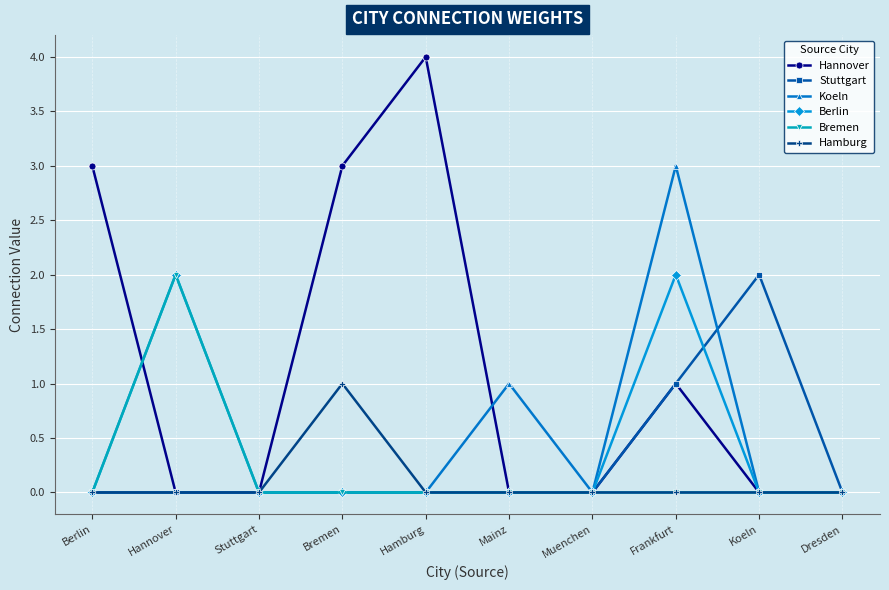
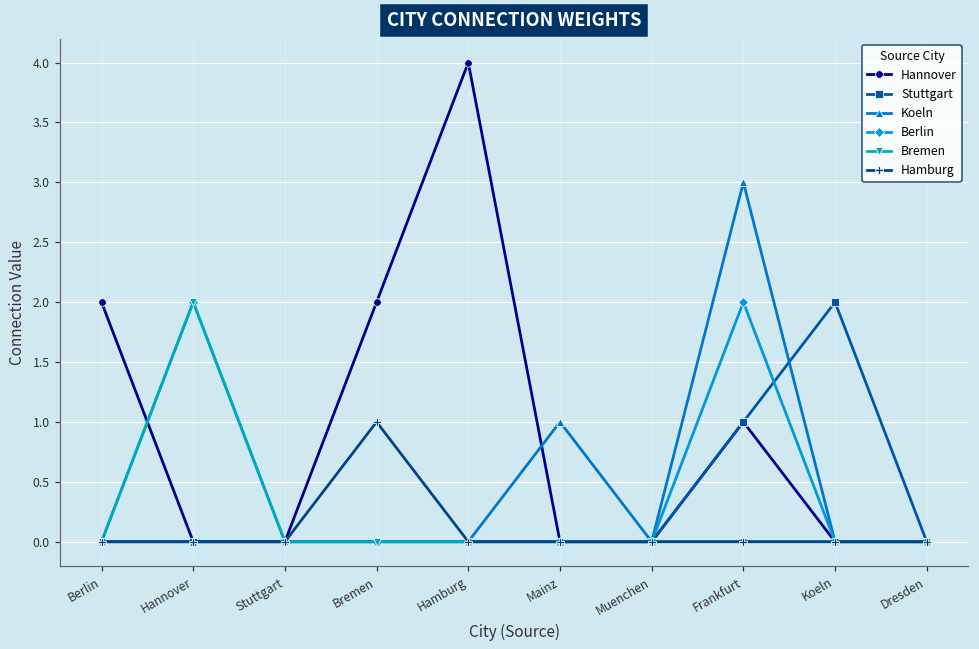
  {
    "Hannover": {
-     "Berlin": 3,
-     "Bremen": 3,
+     "Berlin": 2,
+     "Bremen": 2,
      "Hamburg": 4
    }
  }
